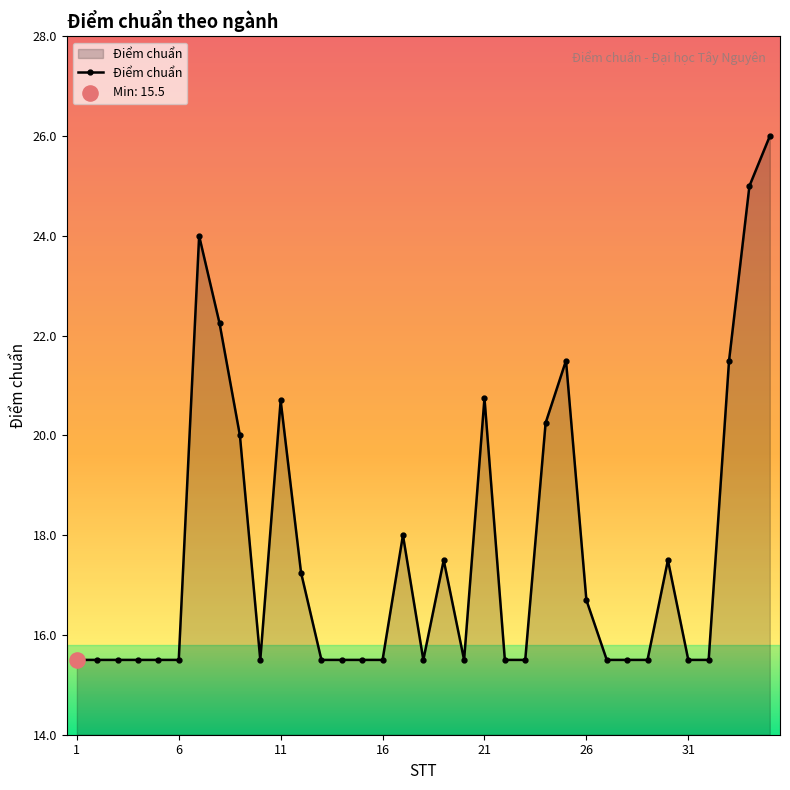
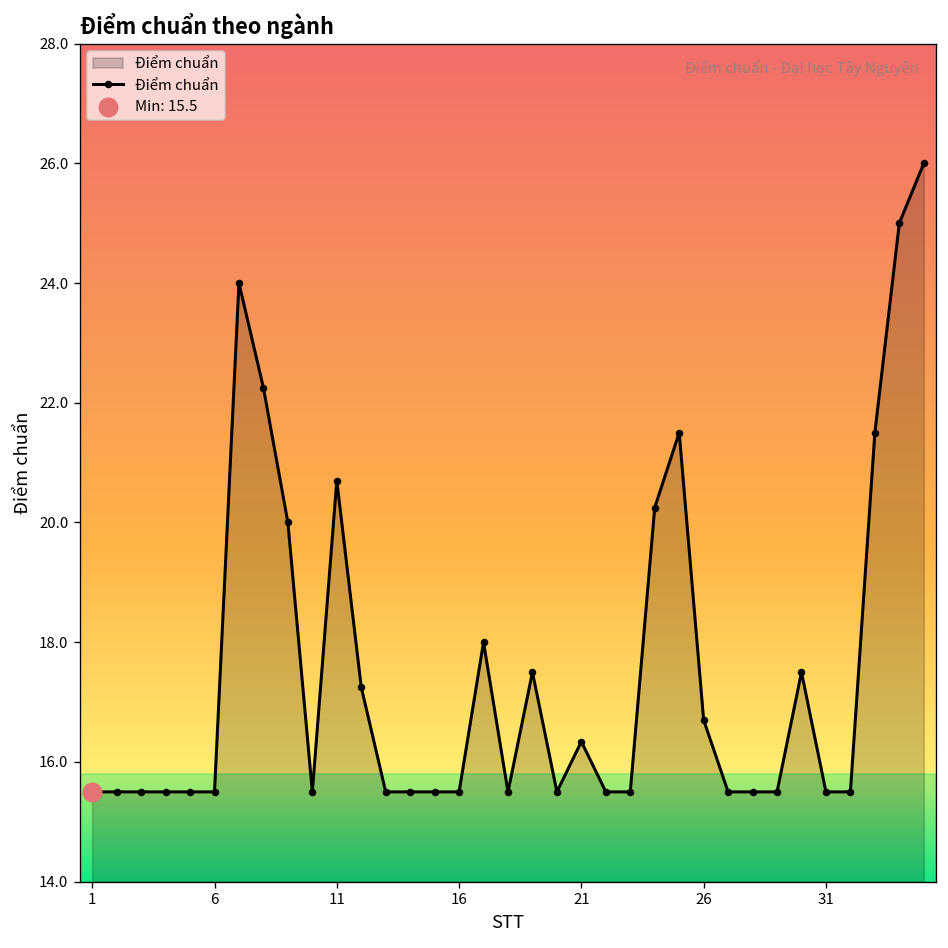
  {
    "Điểm chuẩn": {
      "6": 15.5,
      "11": 20.7,
      "16": 15.5,
-     "21": 20.8,
+     "21": 16.3,
      "26": 16.7,
      "31": 15.5
    }
  }
